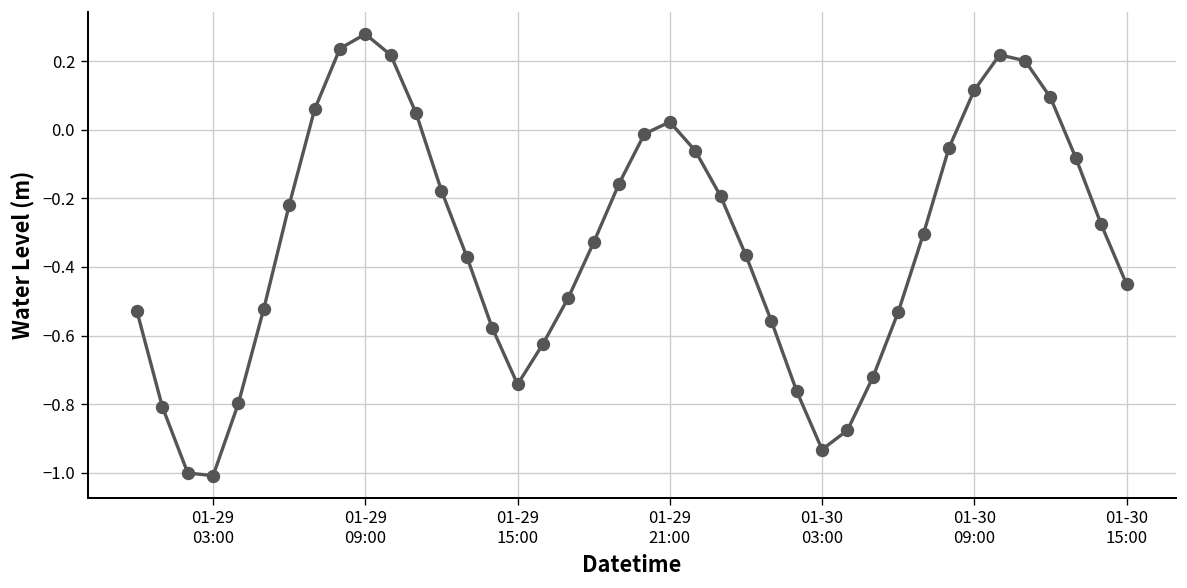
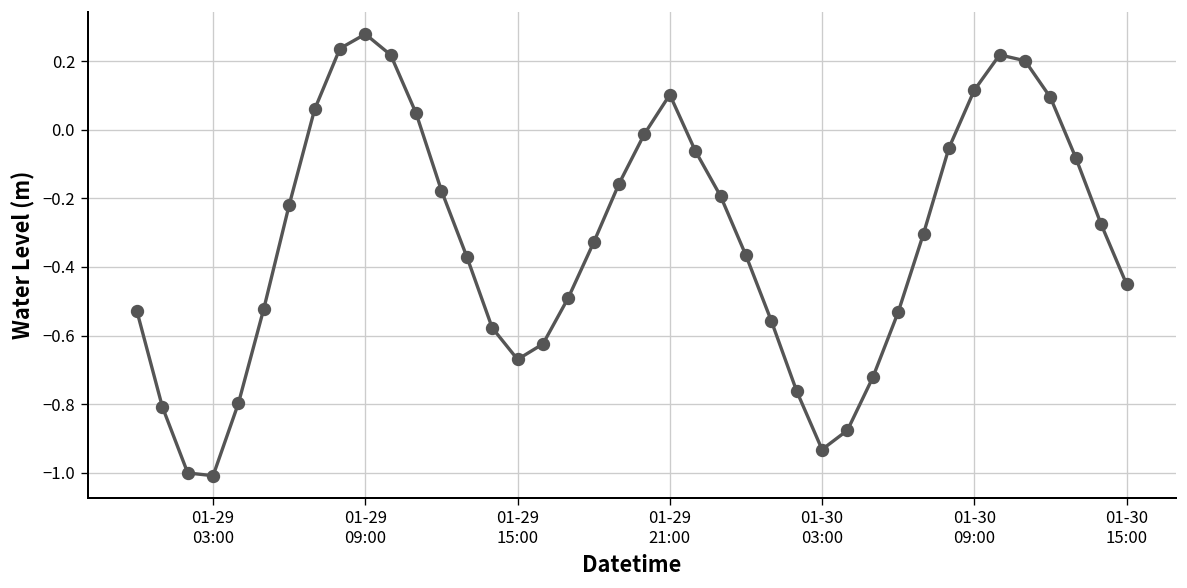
  {
    "01-29 03:00": -1.01,
    "01-29 09:00": 0.28,
-   "01-29 15:00": -0.74,
-   "01-29 21:00": 0.02,
+   "01-29 15:00": -0.67,
+   "01-29 21:00": 0.10,
    "01-30 03:00": -0.93,
    "01-30 09:00": 0.12,
    "01-30 15:00": -0.45
  }
